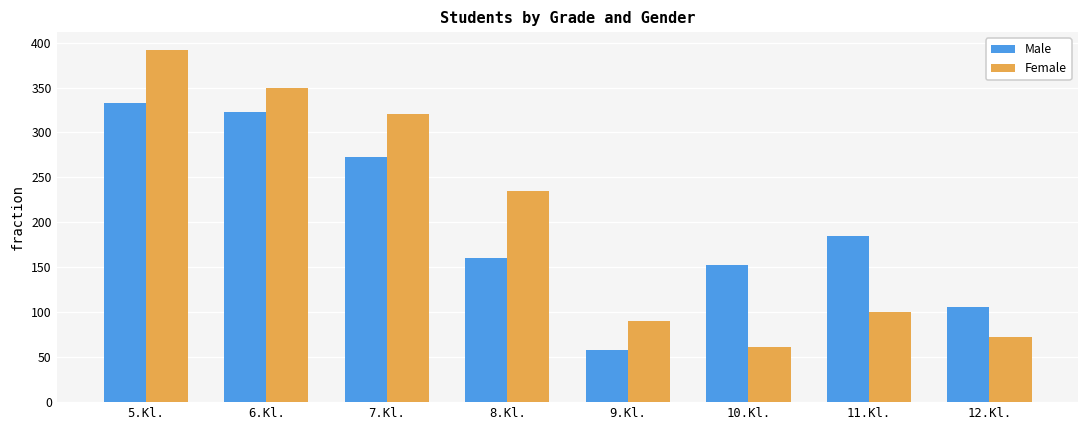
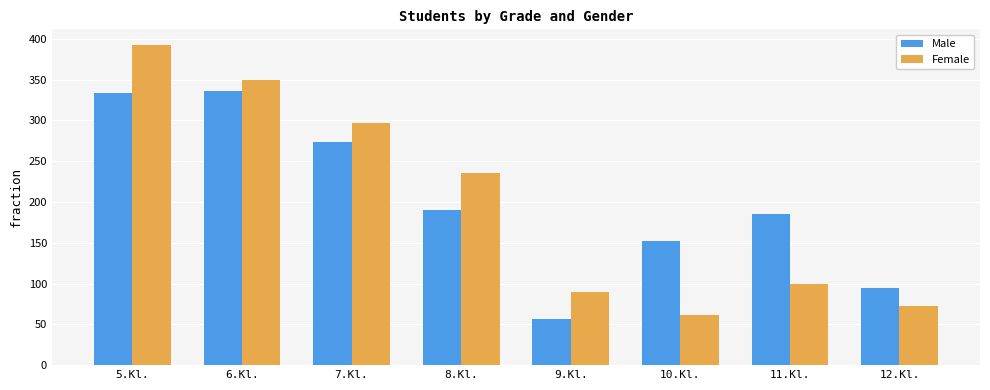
  {
    "Male": {
      "5.Kl.": 330,
-     "6.Kl.": 320,
+     "6.Kl.": 340,
      "7.Kl.": 270,
-     "8.Kl.": 160,
+     "8.Kl.": 190,
      "9.Kl.": 60,
      "10.Kl.": 150,
      "11.Kl.": 190,
-     "12.Kl.": 110
+     "12.Kl.": 100
    },
    "Female": {
      "5.Kl.": 390,
      "6.Kl.": 350,
-     "7.Kl.": 320,
+     "7.Kl.": 300,
      "8.Kl.": 240,
      "9.Kl.": 90,
      "10.Kl.": 60,
      "11.Kl.": 100,
      "12.Kl.": 70
    }
  }
